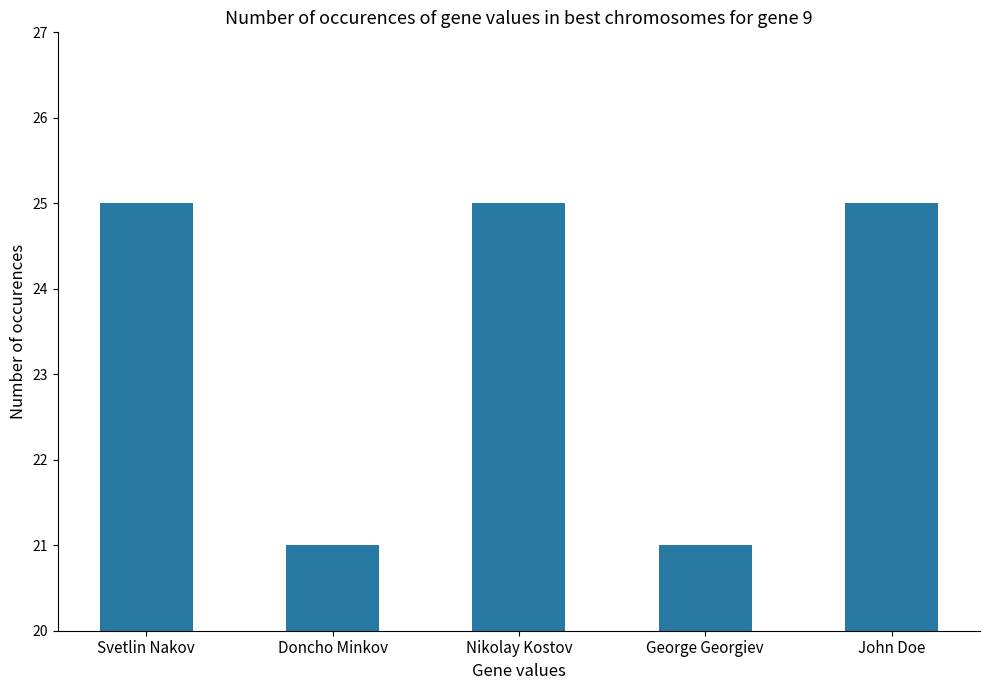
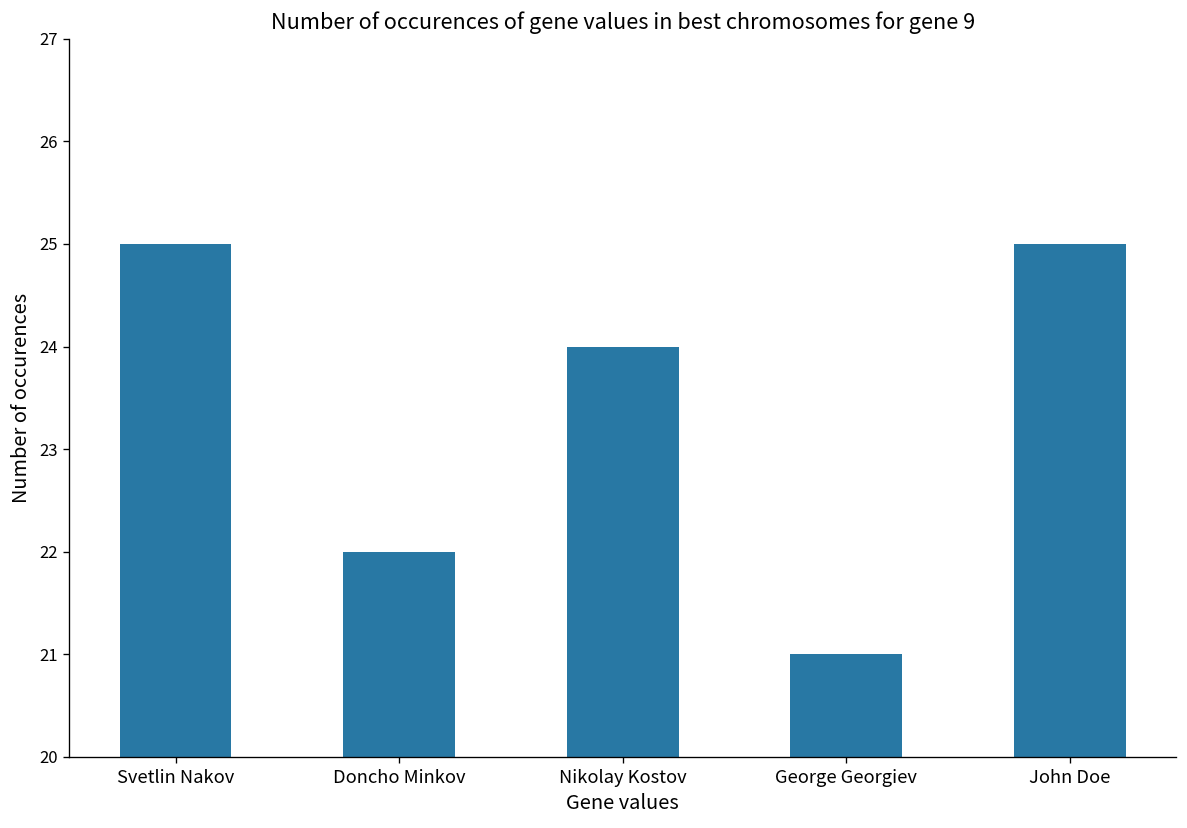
  {
    "Svetlin Nakov": 25,
-   "Doncho Minkov": 21,
-   "Nikolay Kostov": 25,
+   "Doncho Minkov": 22,
+   "Nikolay Kostov": 24,
    "George Georgiev": 21,
    "John Doe": 25
  }
